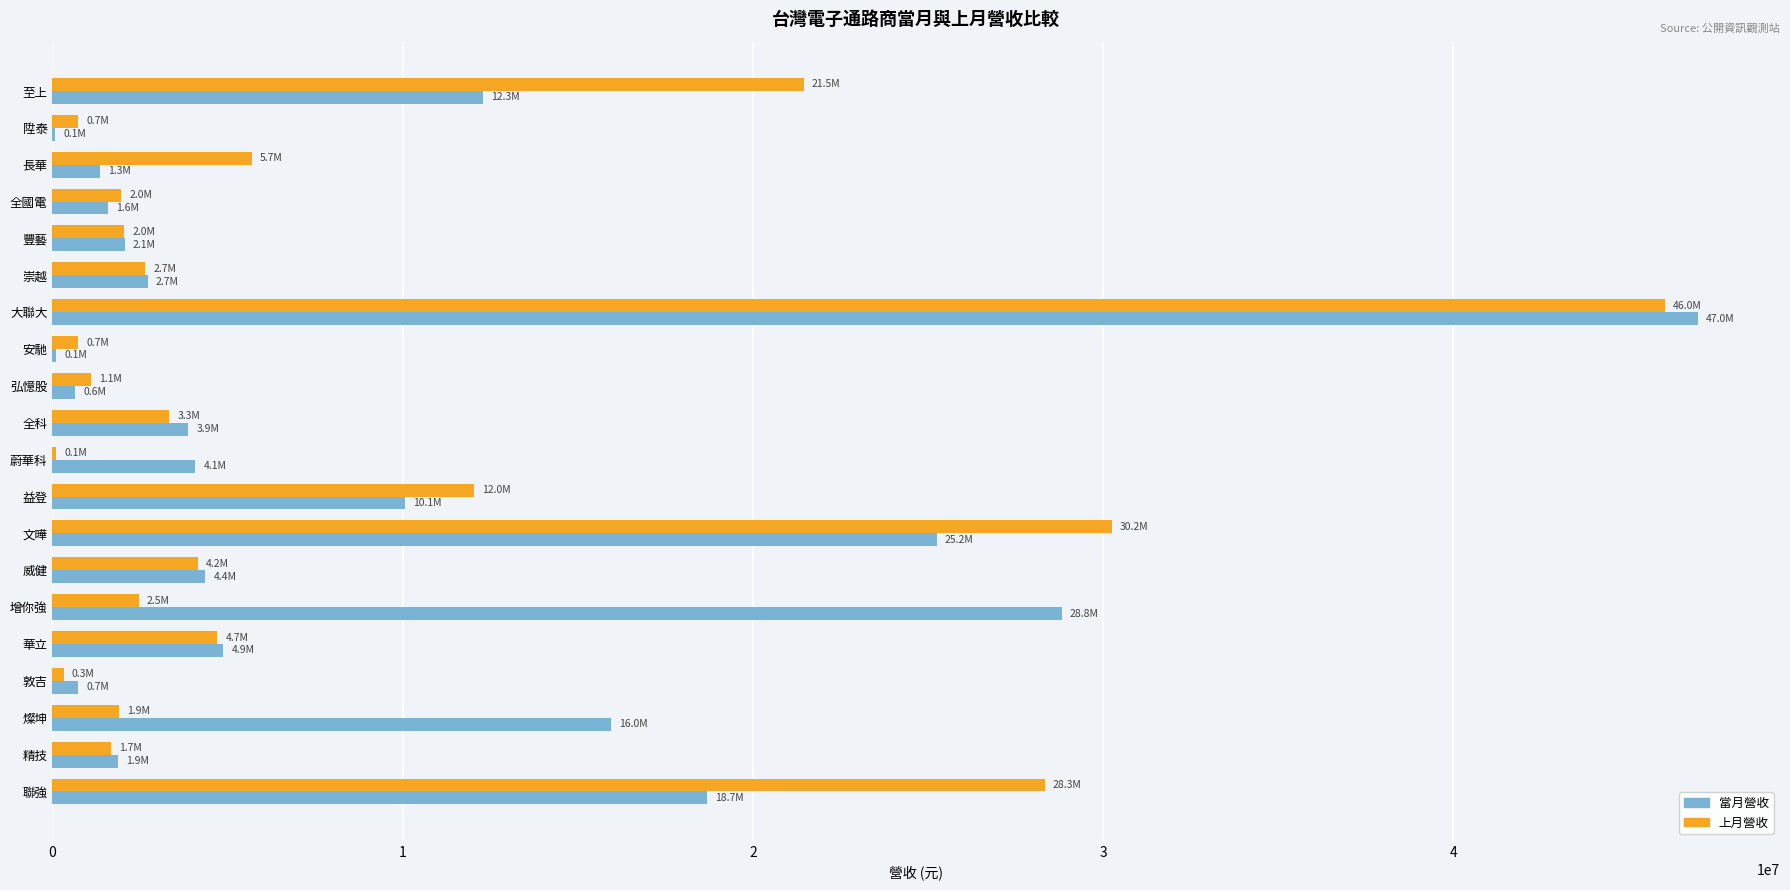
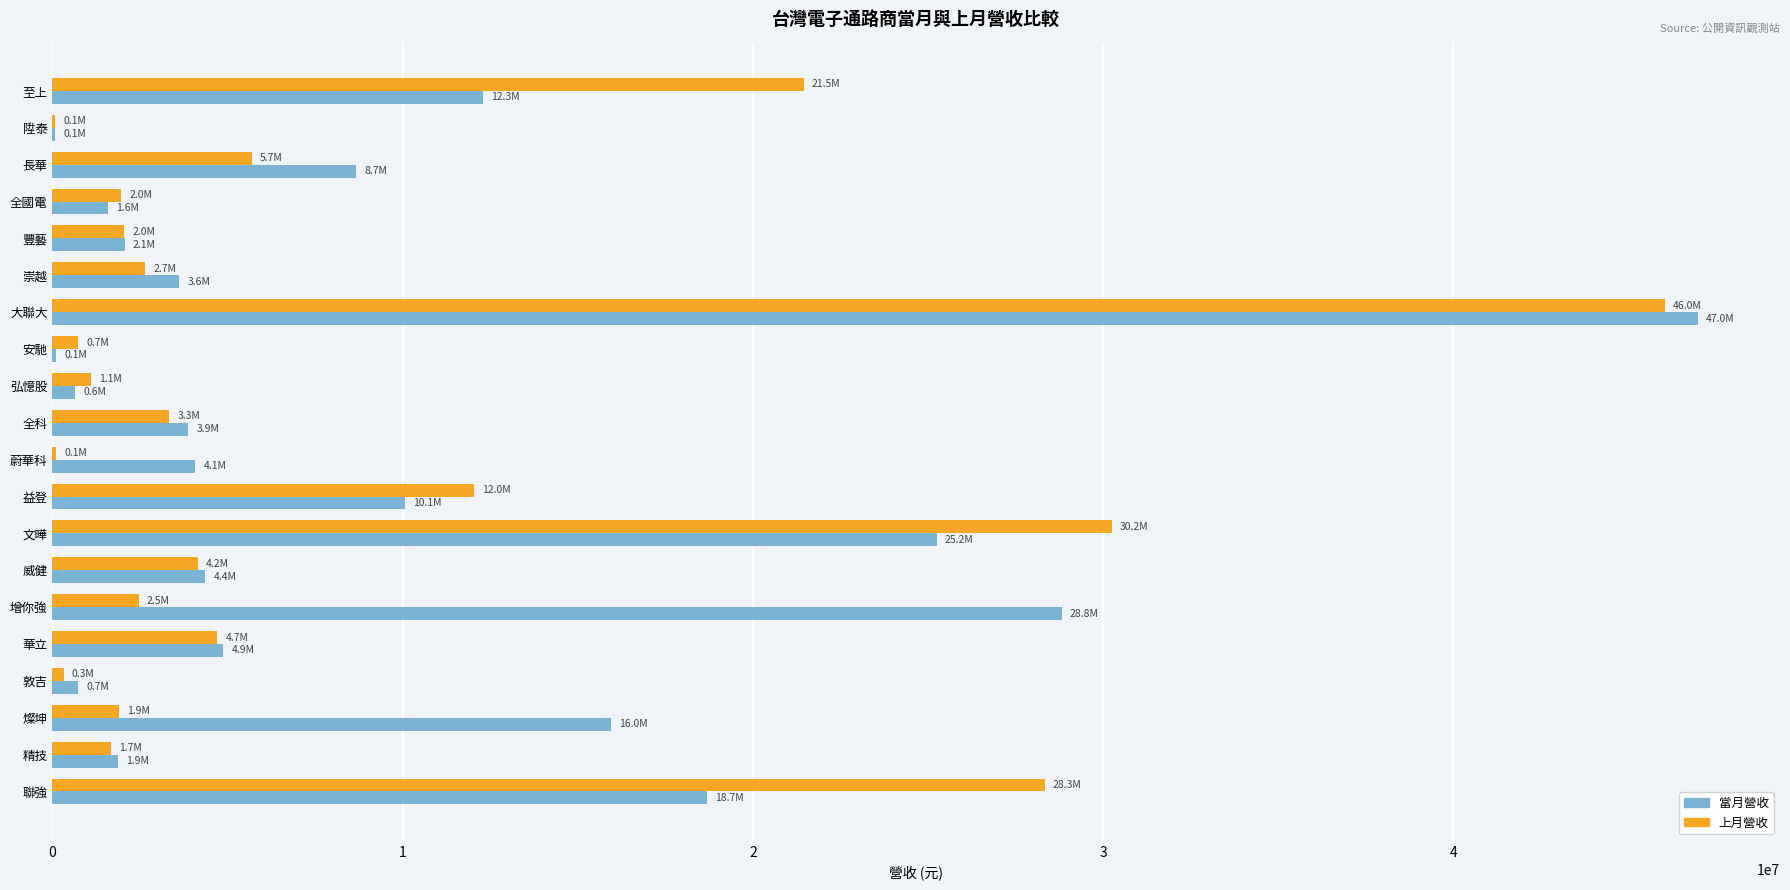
  {
    "當月營收": {
      "至上": "12.3M",
      "陞泰": "0.1M",
-     "長華": "1.3M",
+     "長華": "8.7M",
      "全國電": "1.6M",
      "豐藝": "2.1M",
-     "崇越": "2.7M",
+     "崇越": "3.6M",
      "大聯大": "47.0M",
      "安馳": "0.1M",
      "弘憶股": "0.6M",
      "全科": "3.9M",
      "蔚華科": "4.1M",
      "益登": "10.1M",
      "文曄": "25.2M",
      "威健": "4.4M",
      "增你強": "28.8M",
      "華立": "4.9M",
      "敦吉": "0.7M",
      "燦坤": "16.0M",
      "精技": "1.9M",
      "聯強": "18.7M"
    },
    "上月營收": {
      "至上": "21.5M",
-     "陞泰": "0.7M",
+     "陞泰": "0.1M",
      "長華": "5.7M",
      "全國電": "2.0M",
      "豐藝": "2.0M",
      "崇越": "2.7M",
      "大聯大": "46.0M",
      "安馳": "0.7M",
      "弘憶股": "1.1M",
      "全科": "3.3M",
      "蔚華科": "0.1M",
      "益登": "12.0M",
      "文曄": "30.2M",
      "威健": "4.2M",
      "增你強": "2.5M",
      "華立": "4.7M",
      "敦吉": "0.3M",
      "燦坤": "1.9M",
      "精技": "1.7M",
      "聯強": "28.3M"
    }
  }
